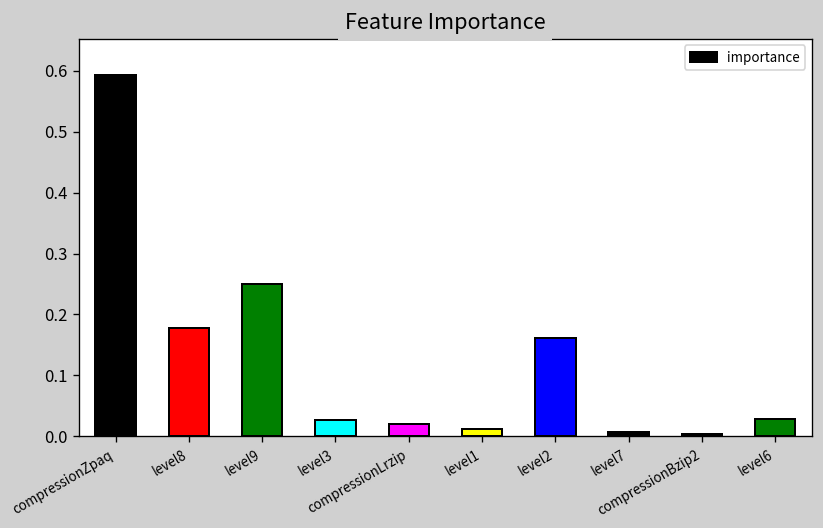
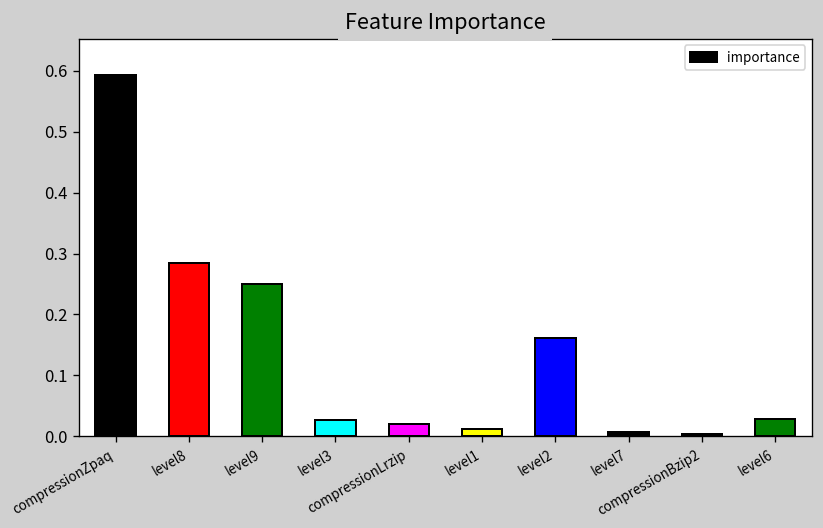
  {
    "compressionZpaq": 0.59,
-   "level8": 0.18,
+   "level8": 0.28,
    "level9": 0.25,
    "level3": 0.03,
    "compressionLrzip": 0.02,
    "level1": 0.01,
    "level2": 0.16,
    "level7": 0.01,
    "level6": 0.03
  }
